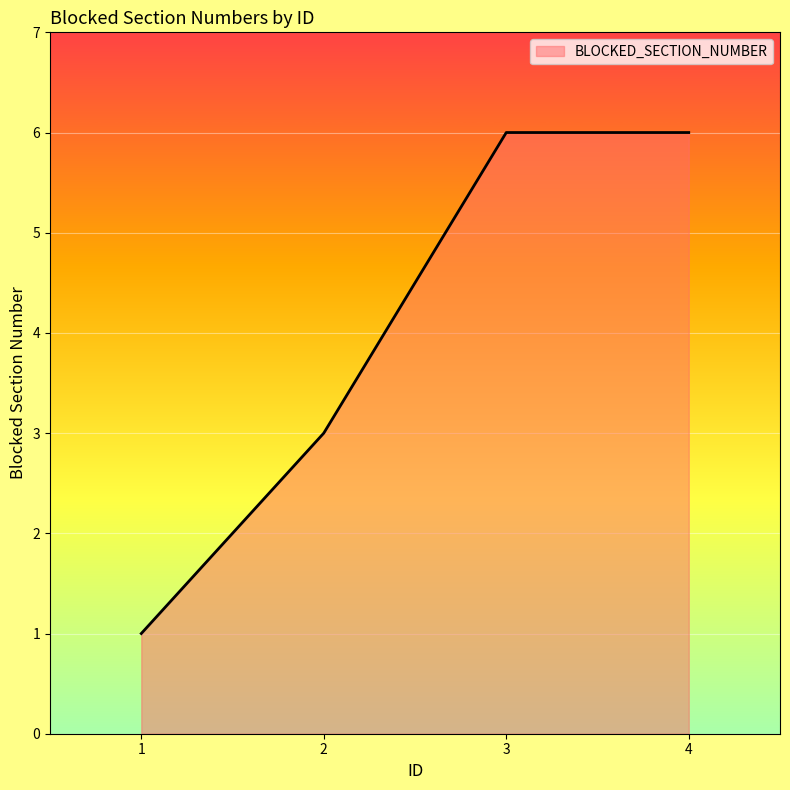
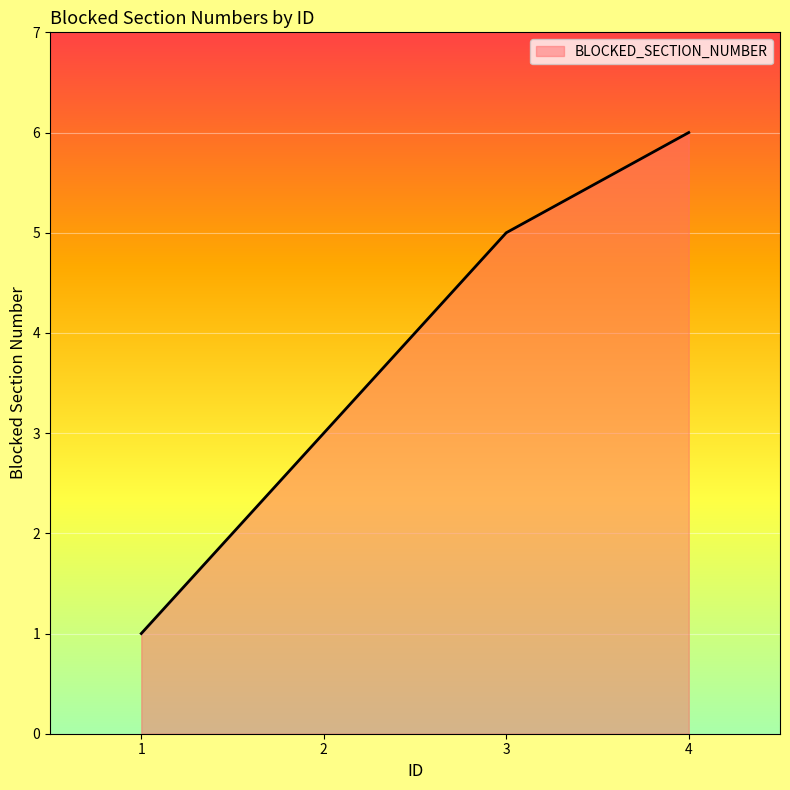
  {
    "1": 1,
    "2": 3,
-   "3": 6,
+   "3": 5,
    "4": 6
  }
